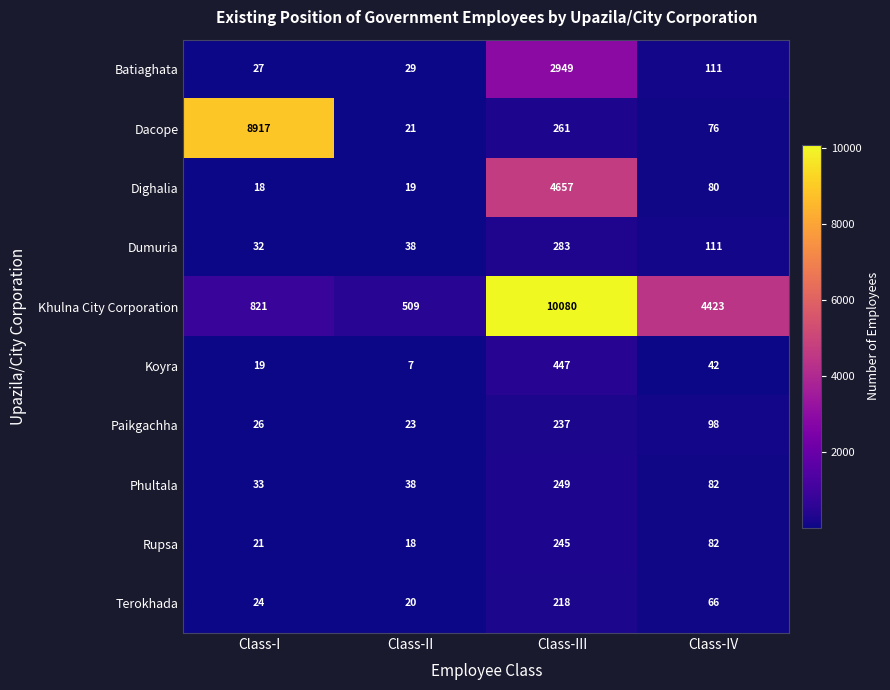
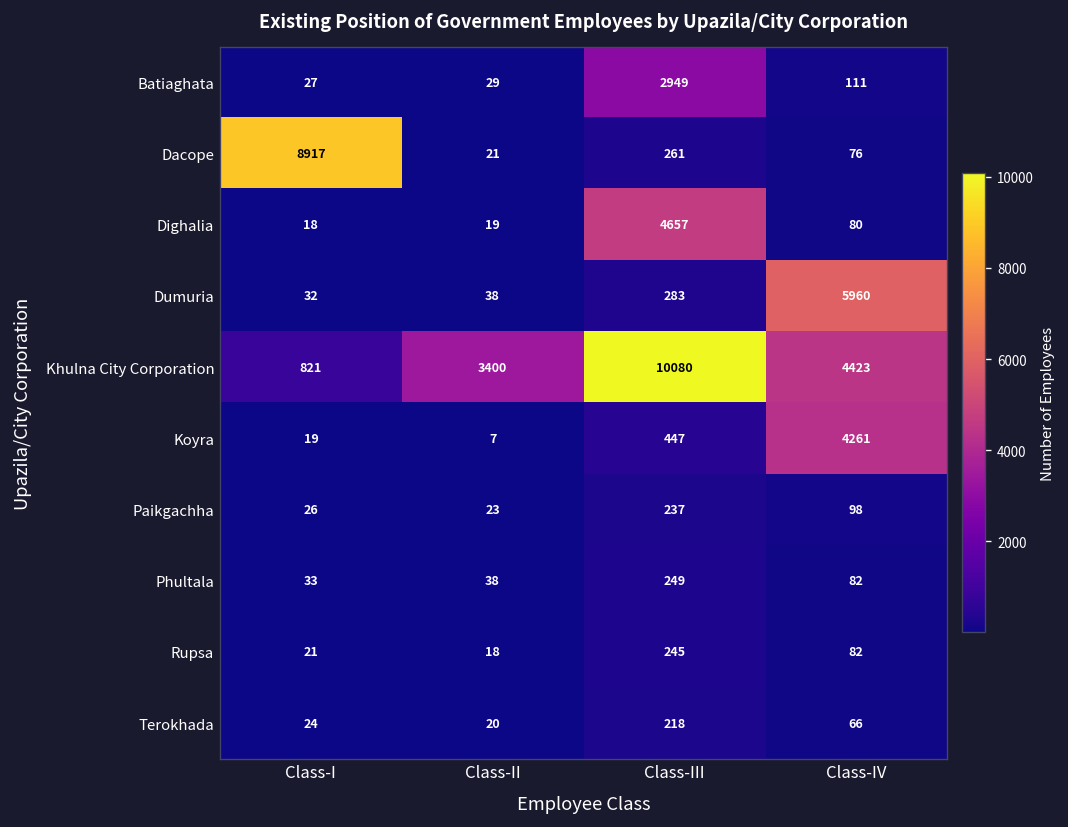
  {
    "Batiaghata": {
      "Class-I": 27,
      "Class-II": 29,
      "Class-III": 2949,
      "Class-IV": 111
    },
    "Dacope": {
      "Class-I": 8917,
      "Class-II": 21,
      "Class-III": 261,
      "Class-IV": 76
    },
    "Dighalia": {
      "Class-I": 18,
      "Class-II": 19,
      "Class-III": 4657,
      "Class-IV": 80
    },
    "Dumuria": {
      "Class-I": 32,
      "Class-II": 38,
      "Class-III": 283,
-     "Class-IV": 111
+     "Class-IV": 5960
    },
    "Khulna City Corporation": {
      "Class-I": 821,
-     "Class-II": 509,
+     "Class-II": 3400,
      "Class-III": 10080,
      "Class-IV": 4423
    },
    "Koyra": {
      "Class-I": 19,
      "Class-II": 7,
      "Class-III": 447,
-     "Class-IV": 42
+     "Class-IV": 4261
    },
    "Paikgachha": {
      "Class-I": 26,
      "Class-II": 23,
      "Class-III": 237,
      "Class-IV": 98
    },
    "Phultala": {
      "Class-I": 33,
      "Class-II": 38,
      "Class-III": 249,
      "Class-IV": 82
    },
    "Rupsa": {
      "Class-I": 21,
      "Class-II": 18,
      "Class-III": 245,
      "Class-IV": 82
    },
    "Terokhada": {
      "Class-I": 24,
      "Class-II": 20,
      "Class-III": 218,
      "Class-IV": 66
    }
  }
